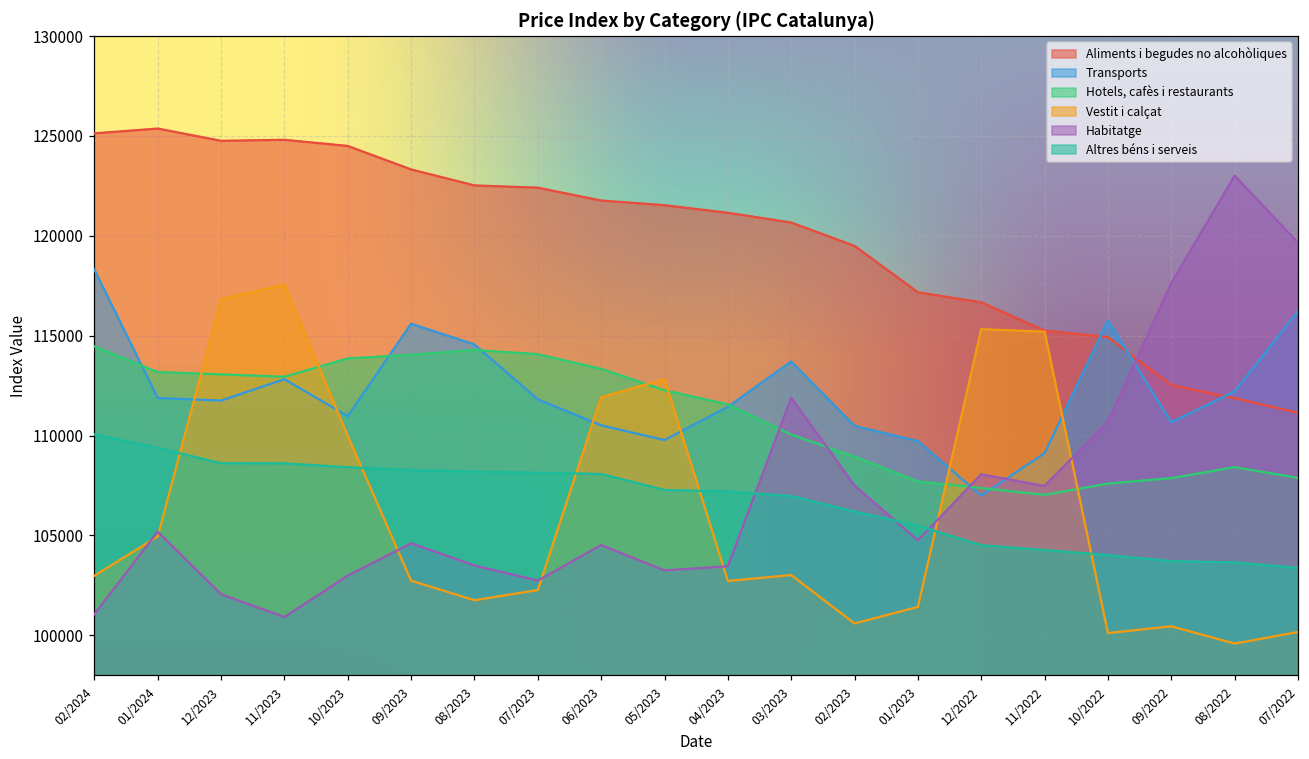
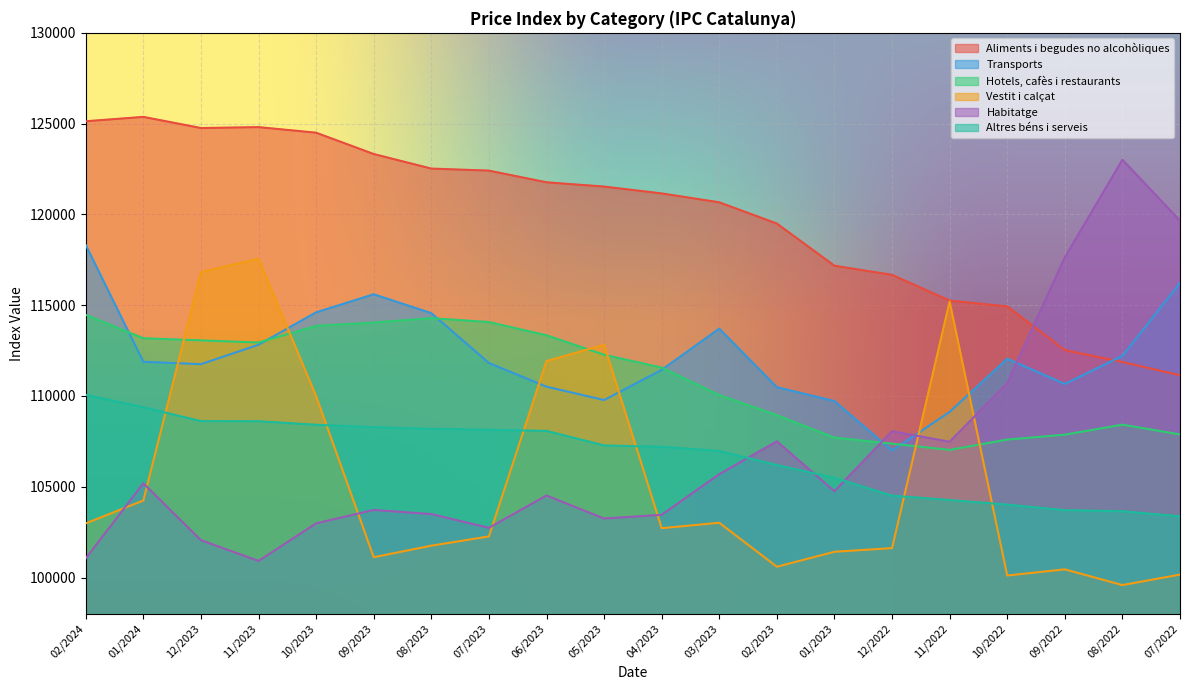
  {
    "Aliments i begudes no alcohòliques": {
      "02/2024": 125100,
      "01/2024": 125400,
      "12/2023": 124800,
      "11/2023": 124800,
      "10/2023": 124500,
      "09/2023": 123300,
      "08/2023": 122500,
      "07/2023": 122400,
      "06/2023": 121800,
      "05/2023": 121500,
      "04/2023": 121200,
      "03/2023": 120700,
      "02/2023": 119500,
      "01/2023": 117200,
      "12/2022": 116700,
      "10/2022": 114900,
      "09/2022": 112500,
      "08/2022": 111900,
      "07/2022": 111100
    },
    "Transports": {
      "02/2024": 118300,
      "01/2024": 111900,
      "12/2023": 111800,
-     "10/2023": 111000,
+     "10/2023": 114600,
      "09/2023": 115600,
      "08/2023": 114600,
      "07/2023": 111800,
      "06/2023": 110500,
      "05/2023": 109800,
      "03/2023": 113700,
      "02/2023": 110500,
      "01/2023": 109700,
      "12/2022": 107000,
      "11/2022": 109100,
-     "10/2022": 115800,
+     "10/2022": 112100,
      "09/2022": 110700,
      "08/2022": 112200,
      "07/2022": 116200
    },
    "Vestit i calçat": {
      "02/2024": 103000,
-     "01/2024": 104900,
+     "01/2024": 104200,
      "12/2023": 116800,
      "11/2023": 117600,
      "10/2023": 110000,
-     "09/2023": 102700,
+     "09/2023": 101100,
      "08/2023": 101800,
      "07/2023": 102300,
      "06/2023": 111900,
      "05/2023": 112800,
      "04/2023": 102700,
      "03/2023": 103000,
      "02/2023": 100600,
      "01/2023": 101400,
-     "12/2022": 115300,
+     "12/2022": 101600,
      "10/2022": 100100,
      "09/2022": 100500,
      "08/2022": 99600,
      "07/2022": 100200
    },
    "Habitatge": {
      "02/2024": 101100,
      "01/2024": 105200,
      "12/2023": 102100,
      "11/2023": 100900,
      "10/2023": 103000,
-     "09/2023": 104600,
+     "09/2023": 103700,
      "08/2023": 103500,
      "07/2023": 102700,
      "06/2023": 104500,
      "05/2023": 103300,
      "04/2023": 103500,
-     "03/2023": 111900,
+     "03/2023": 105700,
      "02/2023": 107500,
      "01/2023": 104800,
      "12/2022": 108100,
      "11/2022": 107500,
      "10/2022": 110700,
      "09/2022": 117600,
      "08/2022": 123000,
      "07/2022": 119700
    }
  }
